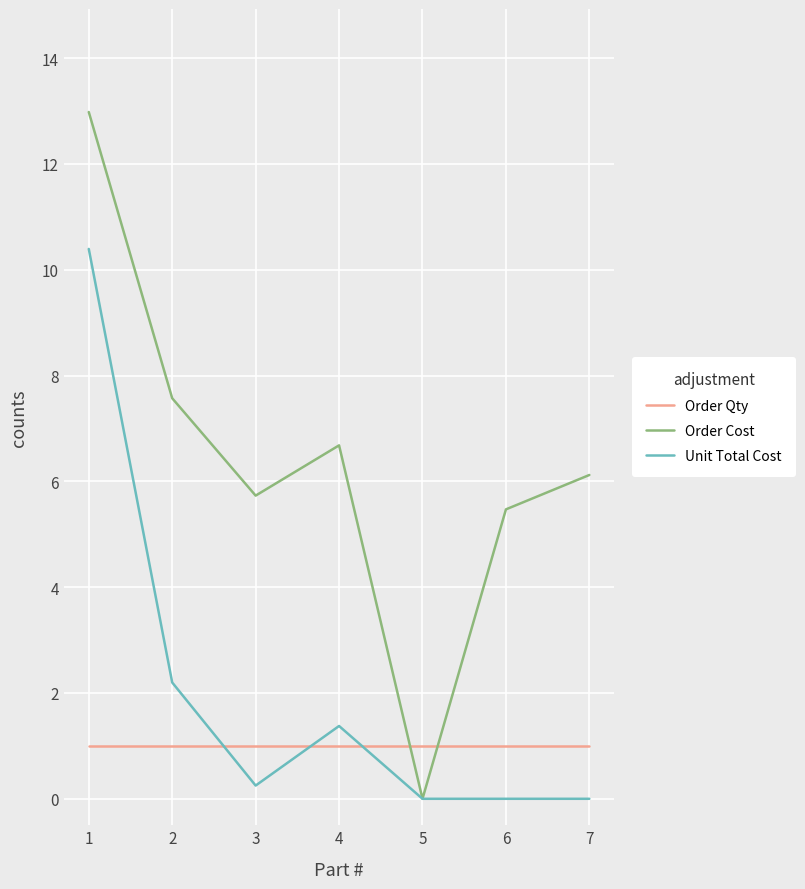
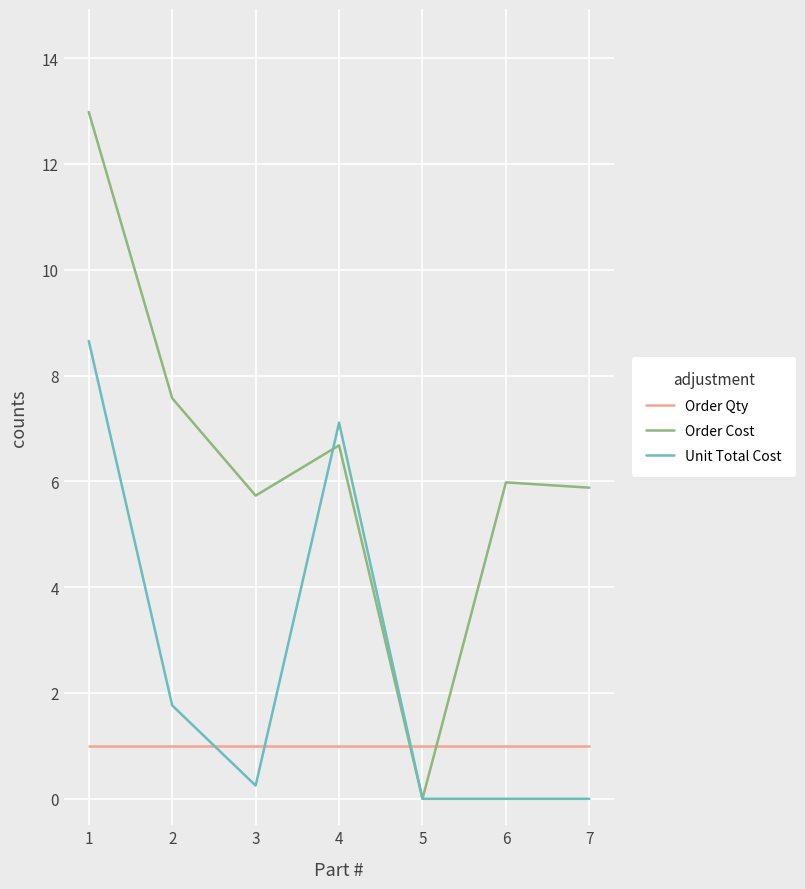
  {
    "Order Qty": {
      "1": 1.0,
      "2": 1.0,
      "3": 1.0,
      "4": 1.0,
      "5": 1.0,
      "6": 1.0,
      "7": 1.0
    },
    "Order Cost": {
      "1": 13.0,
      "2": 7.6,
      "3": 5.7,
      "4": 6.7,
-     "6": 5.5,
-     "7": 6.1
+     "6": 6.0,
+     "7": 5.9
    },
    "Unit Total Cost": {
-     "1": 10.4,
-     "2": 2.2,
+     "1": 8.7,
+     "2": 1.8,
      "3": 0.3,
-     "4": 1.4,
+     "4": 7.1,
      "6": 0.0,
      "7": 0.0
    }
  }
